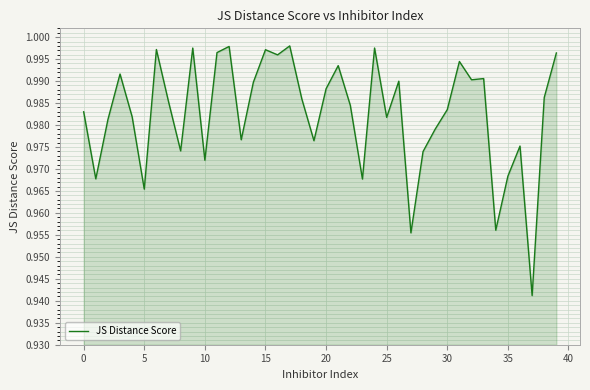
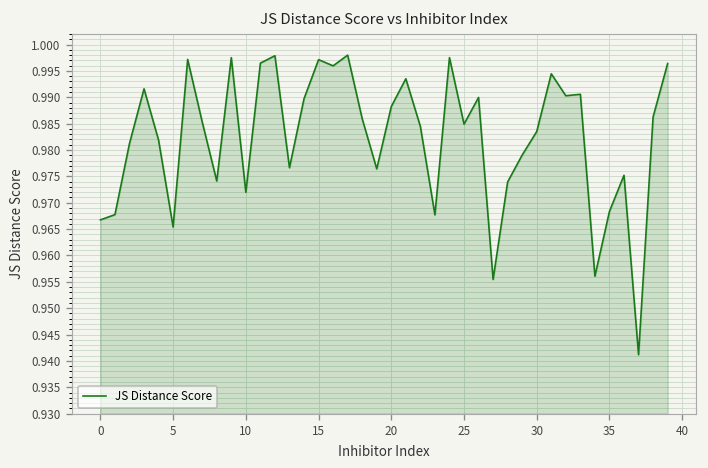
  {
-   "0": 0.983,
+   "0": 0.967,
    "5": 0.965,
    "10": 0.972,
    "15": 0.997,
    "20": 0.988,
-   "25": 0.982,
+   "25": 0.985,
    "30": 0.984,
    "35": 0.968
  }
